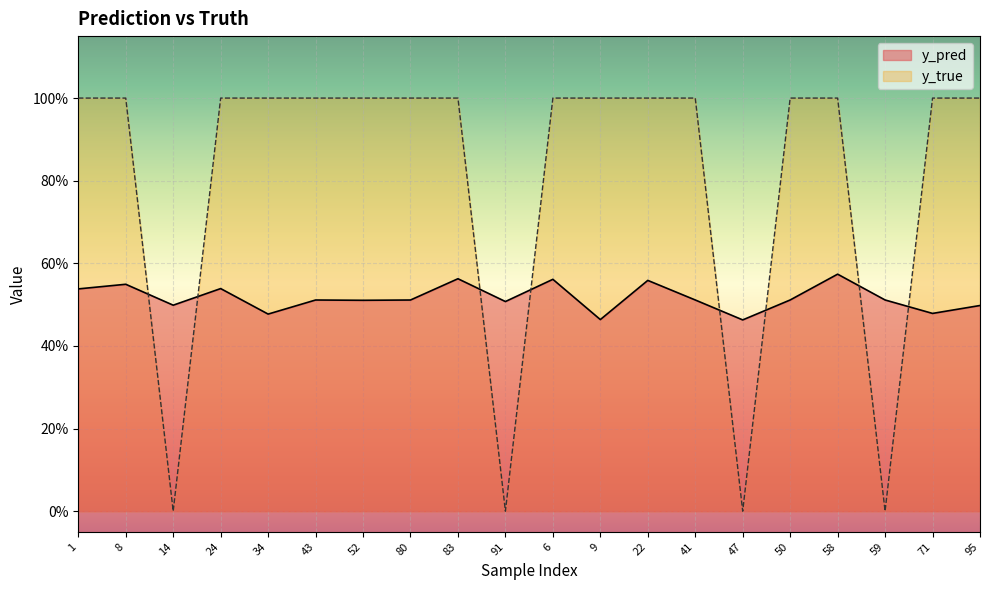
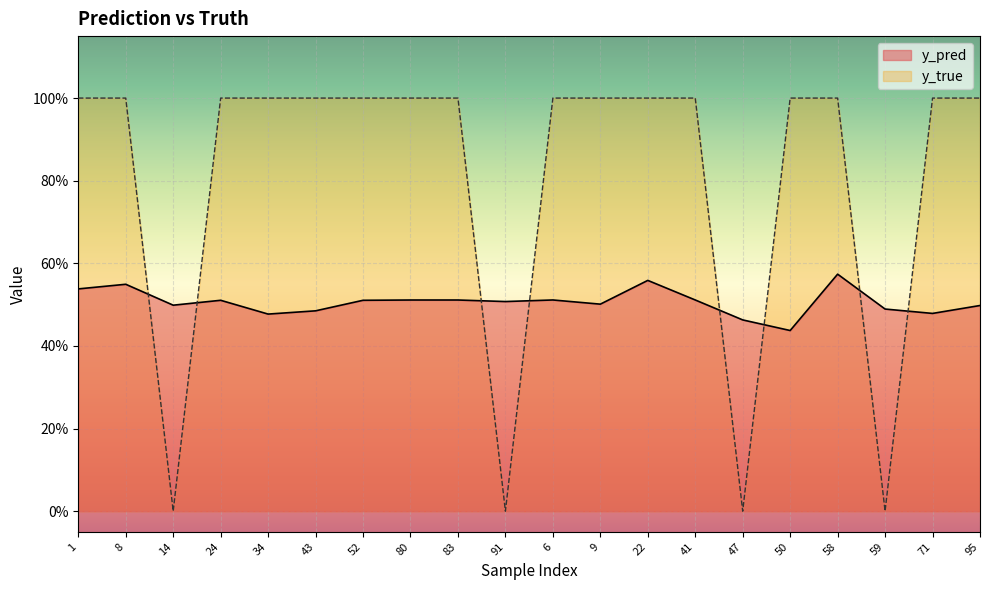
  {
    "y_pred": {
      "1": "54%",
      "8": "55%",
      "14": "50%",
-     "24": "54%",
+     "24": "51%",
      "34": "48%",
-     "43": "51%",
+     "43": "48%",
      "52": "51%",
      "80": "51%",
-     "83": "56%",
+     "83": "51%",
      "91": "51%",
-     "6": "56%",
-     "9": "46%",
+     "6": "51%",
+     "9": "50%",
      "22": "56%",
      "41": "51%",
      "47": "46%",
-     "50": "51%",
+     "50": "44%",
      "58": "57%",
-     "59": "51%",
+     "59": "49%",
      "71": "48%",
      "95": "50%"
    },
    "y_true": {
      "1": "100%",
      "8": "100%",
      "14": "0%",
      "24": "100%",
      "34": "100%",
      "43": "100%",
      "52": "100%",
      "80": "100%",
      "83": "100%",
      "91": "0%",
      "6": "100%",
      "9": "100%",
      "22": "100%",
      "41": "100%",
      "47": "0%",
      "50": "100%",
      "58": "100%",
      "59": "0%",
      "71": "100%",
      "95": "100%"
    }
  }
